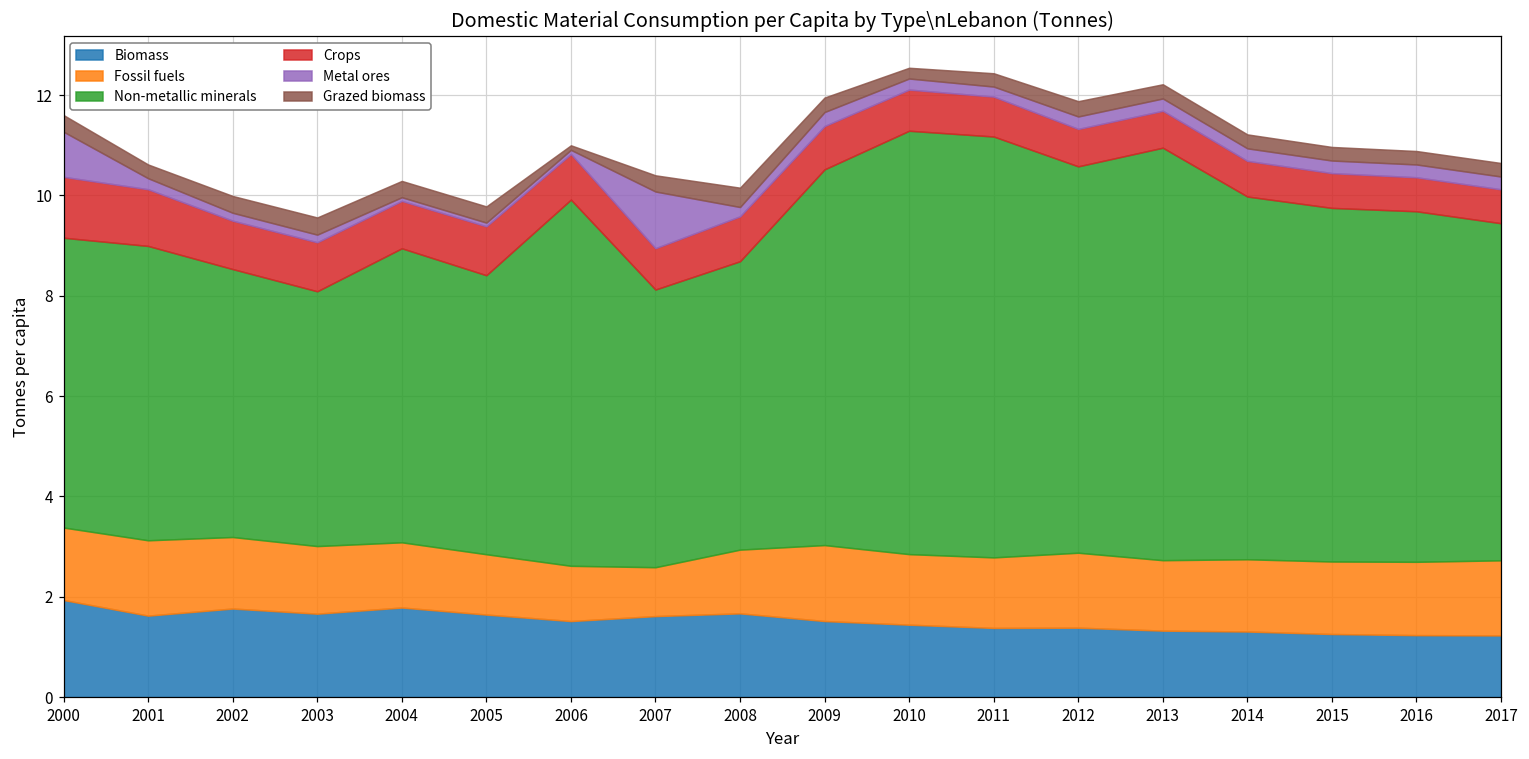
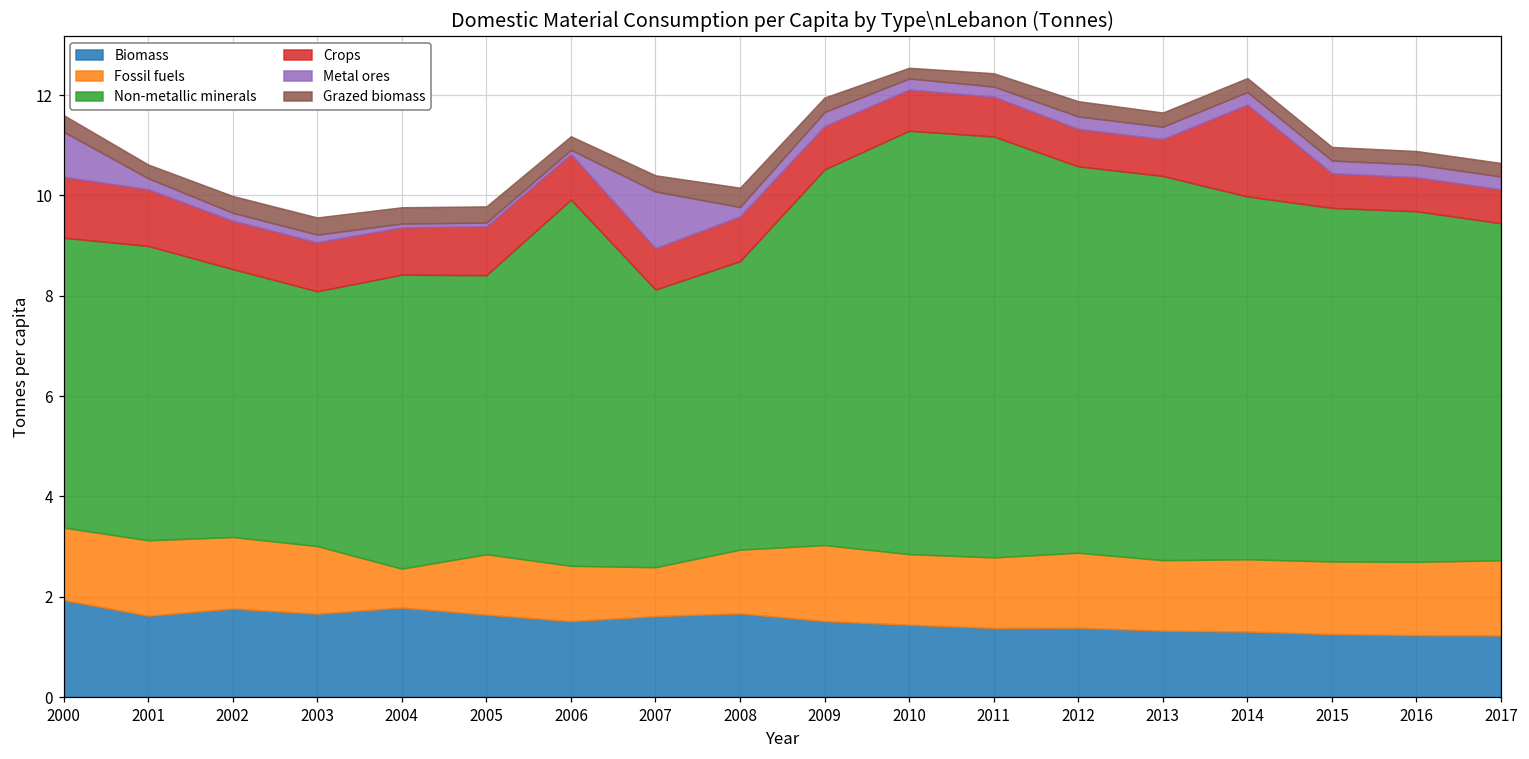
  {
    "Biomass": {
      "2000": 1.9,
      "2001": 1.6,
      "2002": 1.8,
      "2003": 1.7,
      "2004": 1.8,
      "2005": 1.6,
      "2006": 1.5,
      "2007": 1.6,
      "2008": 1.7,
      "2009": 1.5,
      "2010": 1.4,
      "2011": 1.4,
      "2012": 1.4,
      "2013": 1.3,
      "2014": 1.3,
      "2015": 1.3,
      "2016": 1.2,
      "2017": 1.2
    },
    "Fossil fuels": {
      "2000": 1.4,
      "2001": 1.5,
      "2002": 1.4,
      "2003": 1.3,
-     "2004": 1.3,
+     "2004": 0.8,
      "2005": 1.2,
      "2006": 1.1,
      "2007": 1.0,
      "2008": 1.3,
      "2009": 1.5,
      "2010": 1.4,
      "2011": 1.4,
      "2012": 1.5,
      "2013": 1.4,
      "2014": 1.4,
      "2015": 1.4,
      "2016": 1.5,
      "2017": 1.5
    },
    "Non-metallic minerals": {
      "2000": 5.8,
      "2001": 5.9,
      "2002": 5.3,
      "2003": 5.1,
      "2004": 5.9,
      "2005": 5.6,
      "2006": 7.3,
      "2007": 5.5,
      "2008": 5.7,
      "2009": 7.5,
      "2010": 8.4,
      "2011": 8.4,
      "2012": 7.7,
-     "2013": 8.2,
+     "2013": 7.7,
      "2014": 7.2,
      "2015": 7.0,
      "2016": 7.0,
      "2017": 6.7
    },
    "Crops": {
      "2000": 1.2,
      "2001": 1.1,
      "2002": 1.0,
      "2003": 1.0,
      "2004": 0.9,
      "2005": 1.0,
      "2006": 0.9,
      "2007": 0.8,
      "2008": 0.9,
      "2009": 0.9,
      "2010": 0.8,
      "2011": 0.8,
      "2012": 0.7,
      "2013": 0.7,
-     "2014": 0.7,
+     "2014": 1.8,
      "2015": 0.7,
      "2016": 0.7,
      "2017": 0.7
    },
    "Metal ores": {
      "2000": 0.9,
      "2001": 0.2,
      "2002": 0.2,
      "2003": 0.2,
      "2004": 0.1,
      "2005": 0.1,
      "2006": 0.1,
      "2007": 1.1,
      "2008": 0.2,
      "2009": 0.3,
      "2010": 0.2,
      "2011": 0.2,
      "2012": 0.2,
      "2013": 0.2,
      "2014": 0.3,
      "2015": 0.3,
      "2016": 0.3,
      "2017": 0.3
    },
    "Grazed biomass": {
      "2000": 0.3,
      "2001": 0.3,
      "2002": 0.3,
      "2003": 0.3,
      "2004": 0.3,
      "2005": 0.3,
-     "2006": 0.1,
+     "2006": 0.3,
      "2007": 0.3,
      "2008": 0.4,
      "2009": 0.3,
      "2010": 0.2,
      "2011": 0.3,
      "2012": 0.3,
      "2013": 0.3,
      "2014": 0.3,
      "2015": 0.3,
      "2016": 0.3,
      "2017": 0.3
    }
  }
